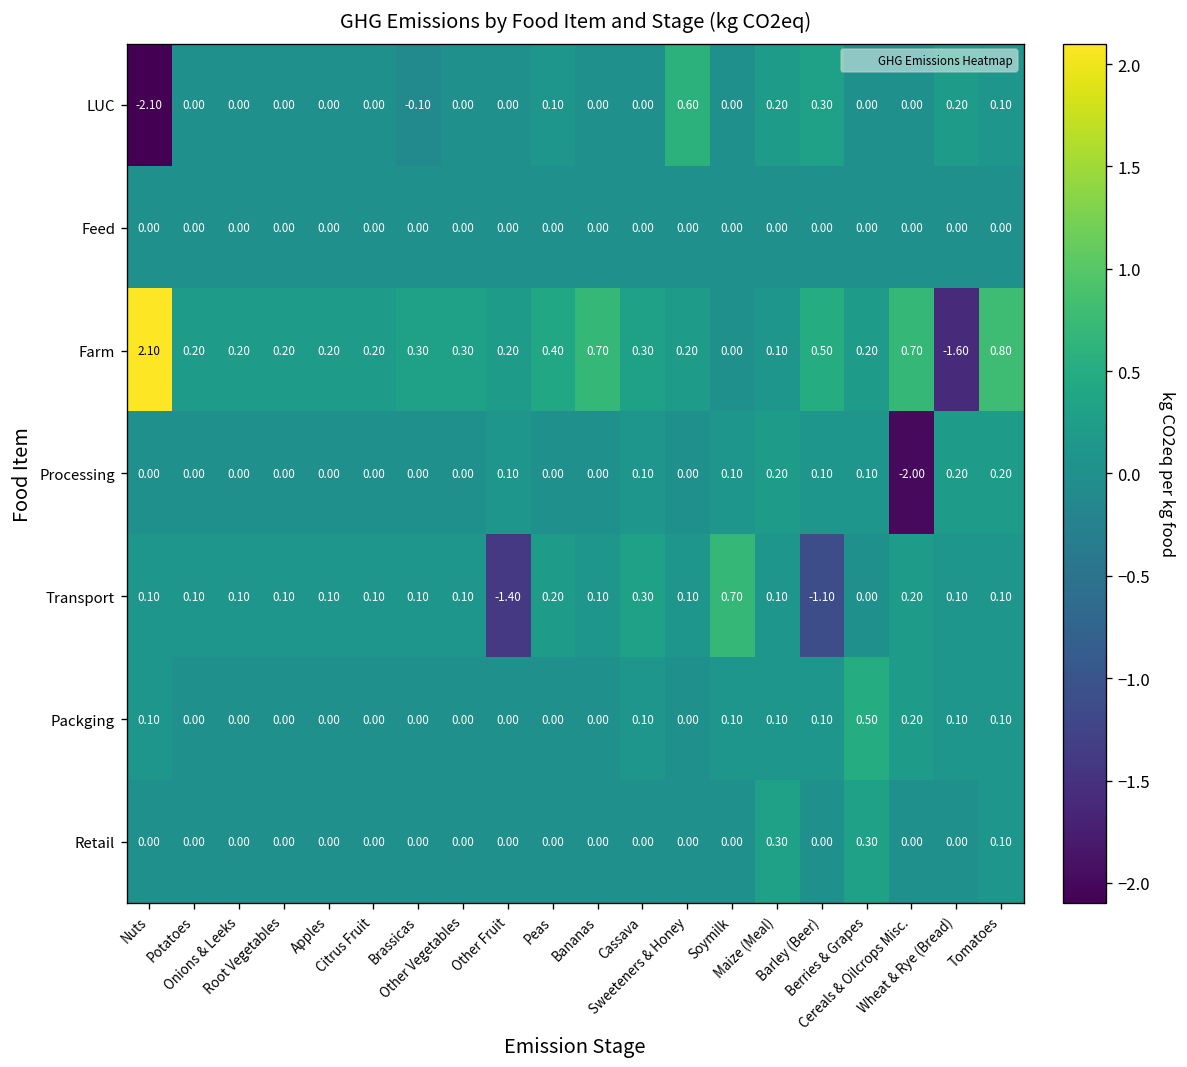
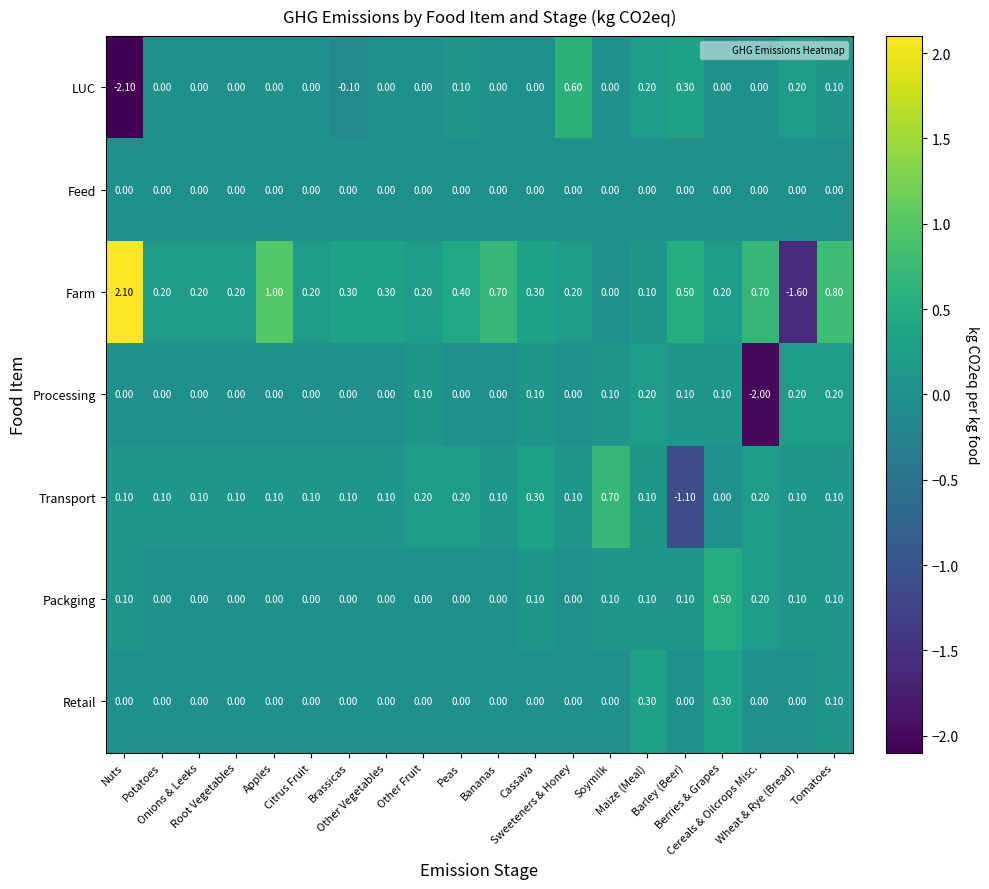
  {
    "LUC": {
      "Nuts": -2.10,
      "Potatoes": 0.00,
      "Onions & Leeks": 0.00,
      "Root Vegetables": 0.00,
      "Apples": 0.00,
      "Citrus Fruit": 0.00,
      "Brassicas": -0.10,
      "Other Vegetables": 0.00,
      "Other Fruit": 0.00,
      "Peas": 0.10,
      "Bananas": 0.00,
      "Cassava": 0.00,
      "Sweeteners & Honey": 0.60,
      "Soymilk": 0.00,
      "Maize (Meal)": 0.20,
      "Barley (Beer)": 0.30,
      "Berries & Grapes": 0.00,
      "Cereals & Oilcrops Misc.": 0.00,
      "Wheat & Rye (Bread)": 0.20,
      "Tomatoes": 0.10
    },
    "Feed": {
      "Nuts": 0.00,
      "Potatoes": 0.00,
      "Onions & Leeks": 0.00,
      "Root Vegetables": 0.00,
      "Apples": 0.00,
      "Citrus Fruit": 0.00,
      "Brassicas": 0.00,
      "Other Vegetables": 0.00,
      "Other Fruit": 0.00,
      "Peas": 0.00,
      "Bananas": 0.00,
      "Cassava": 0.00,
      "Sweeteners & Honey": 0.00,
      "Soymilk": 0.00,
      "Maize (Meal)": 0.00,
      "Barley (Beer)": 0.00,
      "Berries & Grapes": 0.00,
      "Cereals & Oilcrops Misc.": 0.00,
      "Wheat & Rye (Bread)": 0.00,
      "Tomatoes": 0.00
    },
    "Farm": {
      "Nuts": 2.10,
      "Potatoes": 0.20,
      "Onions & Leeks": 0.20,
      "Root Vegetables": 0.20,
-     "Apples": 0.20,
+     "Apples": 1.00,
      "Citrus Fruit": 0.20,
      "Brassicas": 0.30,
      "Other Vegetables": 0.30,
      "Other Fruit": 0.20,
      "Peas": 0.40,
      "Bananas": 0.70,
      "Cassava": 0.30,
      "Sweeteners & Honey": 0.20,
      "Soymilk": 0.00,
      "Maize (Meal)": 0.10,
      "Barley (Beer)": 0.50,
      "Berries & Grapes": 0.20,
      "Cereals & Oilcrops Misc.": 0.70,
      "Wheat & Rye (Bread)": -1.60,
      "Tomatoes": 0.80
    },
    "Processing": {
      "Nuts": 0.00,
      "Potatoes": 0.00,
      "Onions & Leeks": 0.00,
      "Root Vegetables": 0.00,
      "Apples": 0.00,
      "Citrus Fruit": 0.00,
      "Brassicas": 0.00,
      "Other Vegetables": 0.00,
      "Other Fruit": 0.10,
      "Peas": 0.00,
      "Bananas": 0.00,
      "Cassava": 0.10,
      "Sweeteners & Honey": 0.00,
      "Soymilk": 0.10,
      "Maize (Meal)": 0.20,
      "Barley (Beer)": 0.10,
      "Berries & Grapes": 0.10,
      "Cereals & Oilcrops Misc.": -2.00,
      "Wheat & Rye (Bread)": 0.20,
      "Tomatoes": 0.20
    },
    "Transport": {
      "Nuts": 0.10,
      "Potatoes": 0.10,
      "Onions & Leeks": 0.10,
      "Root Vegetables": 0.10,
      "Apples": 0.10,
      "Citrus Fruit": 0.10,
      "Brassicas": 0.10,
      "Other Vegetables": 0.10,
-     "Other Fruit": -1.40,
+     "Other Fruit": 0.20,
      "Peas": 0.20,
      "Bananas": 0.10,
      "Cassava": 0.30,
      "Sweeteners & Honey": 0.10,
      "Soymilk": 0.70,
      "Maize (Meal)": 0.10,
      "Barley (Beer)": -1.10,
      "Berries & Grapes": 0.00,
      "Cereals & Oilcrops Misc.": 0.20,
      "Wheat & Rye (Bread)": 0.10,
      "Tomatoes": 0.10
    },
    "Packging": {
      "Nuts": 0.10,
      "Potatoes": 0.00,
      "Onions & Leeks": 0.00,
      "Root Vegetables": 0.00,
      "Apples": 0.00,
      "Citrus Fruit": 0.00,
      "Brassicas": 0.00,
      "Other Vegetables": 0.00,
      "Other Fruit": 0.00,
      "Peas": 0.00,
      "Bananas": 0.00,
      "Cassava": 0.10,
      "Sweeteners & Honey": 0.00,
      "Soymilk": 0.10,
      "Maize (Meal)": 0.10,
      "Barley (Beer)": 0.10,
      "Berries & Grapes": 0.50,
      "Cereals & Oilcrops Misc.": 0.20,
      "Wheat & Rye (Bread)": 0.10,
      "Tomatoes": 0.10
    },
    "Retail": {
      "Nuts": 0.00,
      "Potatoes": 0.00,
      "Onions & Leeks": 0.00,
      "Root Vegetables": 0.00,
      "Apples": 0.00,
      "Citrus Fruit": 0.00,
      "Brassicas": 0.00,
      "Other Vegetables": 0.00,
      "Other Fruit": 0.00,
      "Peas": 0.00,
      "Bananas": 0.00,
      "Cassava": 0.00,
      "Sweeteners & Honey": 0.00,
      "Soymilk": 0.00,
      "Maize (Meal)": 0.30,
      "Barley (Beer)": 0.00,
      "Berries & Grapes": 0.30,
      "Cereals & Oilcrops Misc.": 0.00,
      "Wheat & Rye (Bread)": 0.00,
      "Tomatoes": 0.10
    }
  }
